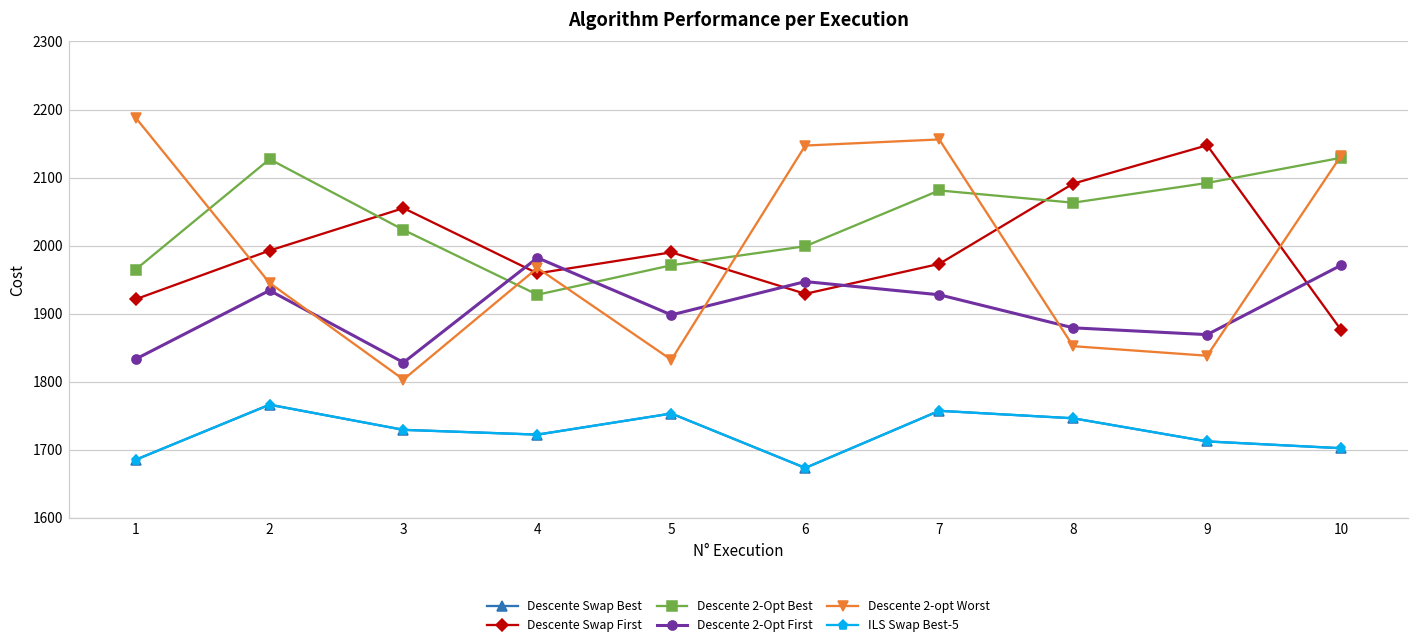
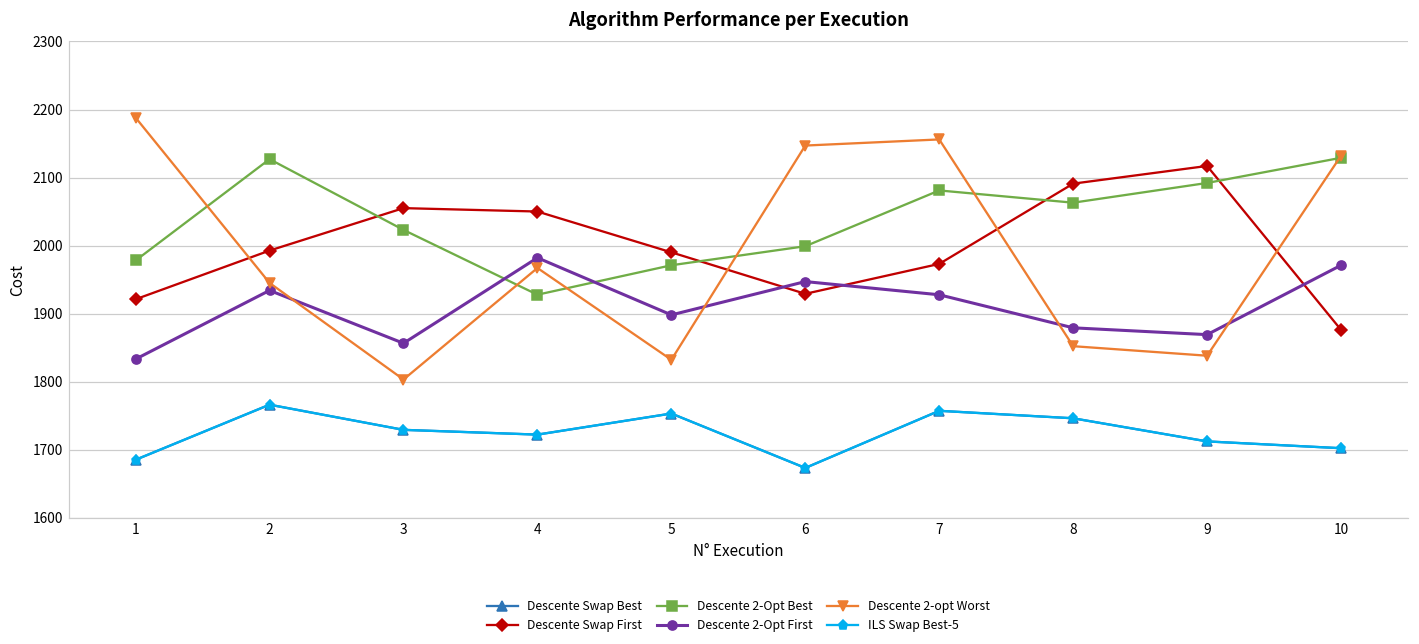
  {
    "ILS Swap Best-5": {
      "1": 1690,
      "2": 1770,
      "3": 1730,
      "4": 1720,
      "5": 1750,
      "6": 1670,
      "7": 1760,
      "8": 1750,
      "9": 1710,
      "10": 1700
    },
    "Descente Swap First": {
      "1": 1920,
      "2": 1990,
      "3": 2060,
-     "4": 1960,
+     "4": 2050,
      "5": 1990,
      "6": 1930,
      "7": 1970,
      "8": 2090,
-     "9": 2150,
+     "9": 2120,
      "10": 1880
    },
    "Descente 2-Opt Best": {
-     "1": 1960,
+     "1": 1980,
      "2": 2130,
      "3": 2020,
      "4": 1930,
      "5": 1970,
      "6": 2000,
      "7": 2080,
      "8": 2060,
      "9": 2090
    },
    "Descente 2-Opt First": {
      "1": 1830,
      "2": 1930,
-     "3": 1830,
+     "3": 1860,
      "4": 1980,
      "5": 1900,
      "6": 1950,
      "7": 1930,
      "8": 1880,
      "9": 1870,
      "10": 1970
    },
    "Descente 2-opt Worst": {
      "1": 2190,
      "2": 1950,
      "3": 1800,
      "4": 1970,
      "5": 1830,
      "6": 2150,
      "7": 2160,
      "8": 1850,
      "9": 1840
    }
  }
